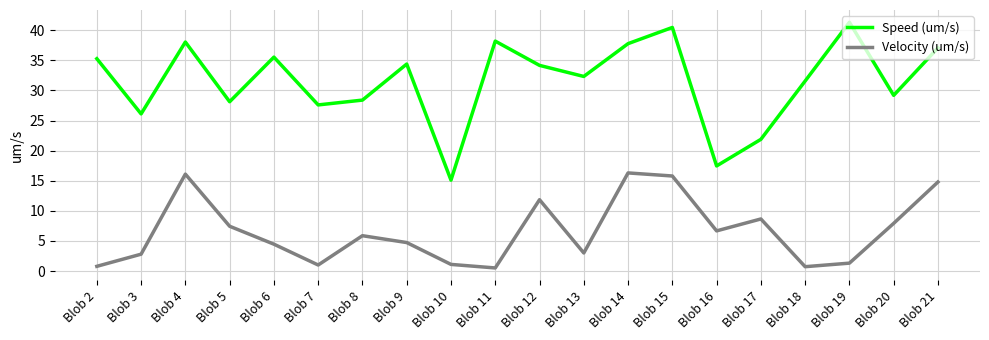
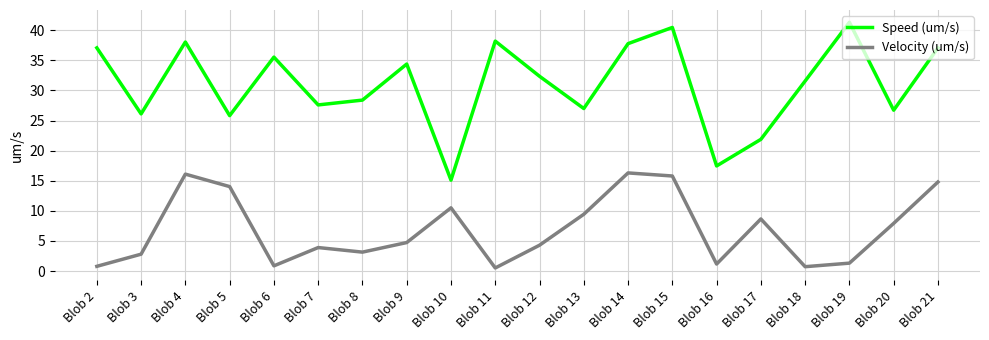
  {
    "Speed (um/s)": {
-     "Blob 2": 35,
+     "Blob 2": 37,
      "Blob 3": 26,
      "Blob 4": 38,
-     "Blob 5": 28,
+     "Blob 5": 26,
      "Blob 6": 36,
      "Blob 7": 28,
      "Blob 8": 28,
      "Blob 9": 34,
      "Blob 10": 15,
      "Blob 11": 38,
-     "Blob 12": 34,
-     "Blob 13": 32,
+     "Blob 12": 32,
+     "Blob 13": 27,
      "Blob 14": 38,
      "Blob 15": 40,
      "Blob 16": 17,
      "Blob 17": 22,
      "Blob 18": 32,
-     "Blob 20": 29
+     "Blob 20": 27
    },
    "Velocity (um/s)": {
      "Blob 2": 1,
      "Blob 3": 3,
      "Blob 4": 16,
-     "Blob 5": 7,
-     "Blob 6": 4,
-     "Blob 7": 1,
-     "Blob 8": 6,
+     "Blob 5": 14,
+     "Blob 6": 1,
+     "Blob 7": 4,
+     "Blob 8": 3,
      "Blob 9": 5,
-     "Blob 10": 1,
+     "Blob 10": 11,
      "Blob 11": 1,
-     "Blob 12": 12,
-     "Blob 13": 3,
+     "Blob 12": 4,
+     "Blob 13": 9,
      "Blob 14": 16,
      "Blob 15": 16,
-     "Blob 16": 7,
+     "Blob 16": 1,
      "Blob 17": 9,
      "Blob 18": 1,
      "Blob 19": 1,
      "Blob 20": 8,
      "Blob 21": 15
    }
  }
